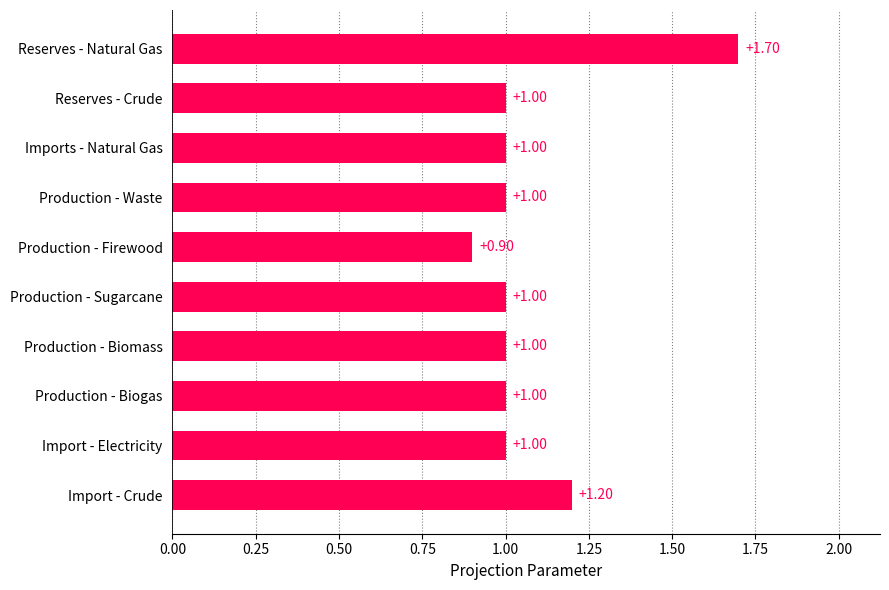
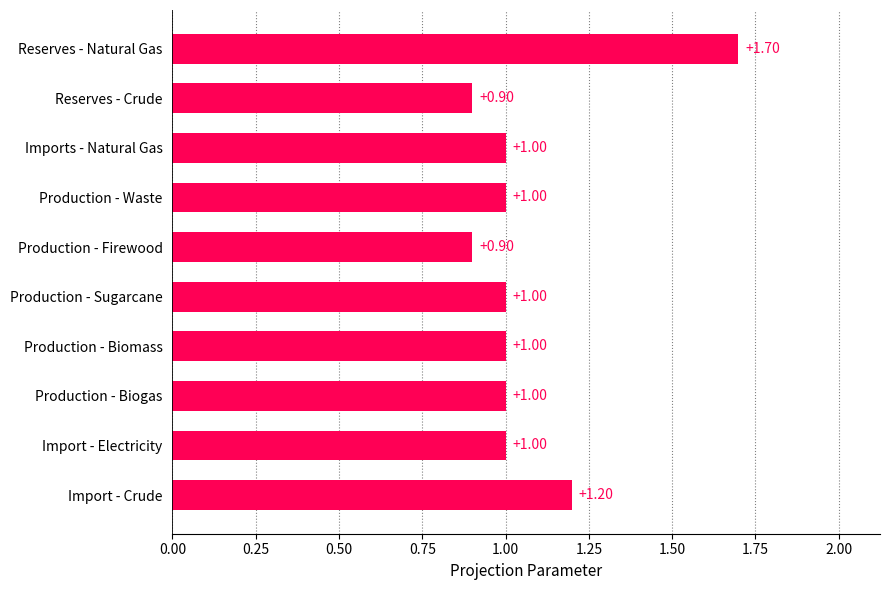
  {
    "Reserves - Natural Gas": "+1.70",
-   "Reserves - Crude": "+1.00",
+   "Reserves - Crude": "+0.90",
    "Imports - Natural Gas": "+1.00",
    "Production - Waste": "+1.00",
    "Production - Firewood": "+0.90",
    "Production - Sugarcane": "+1.00",
    "Production - Biomass": "+1.00",
    "Production - Biogas": "+1.00",
    "Import - Electricity": "+1.00",
    "Import - Crude": "+1.20"
  }
